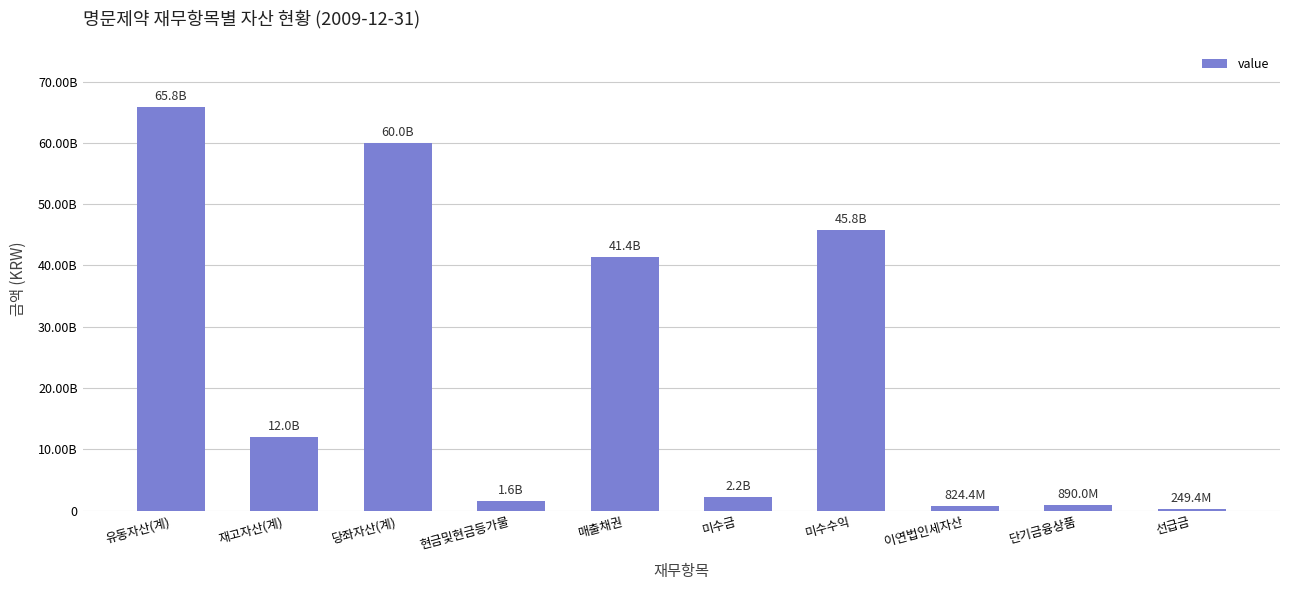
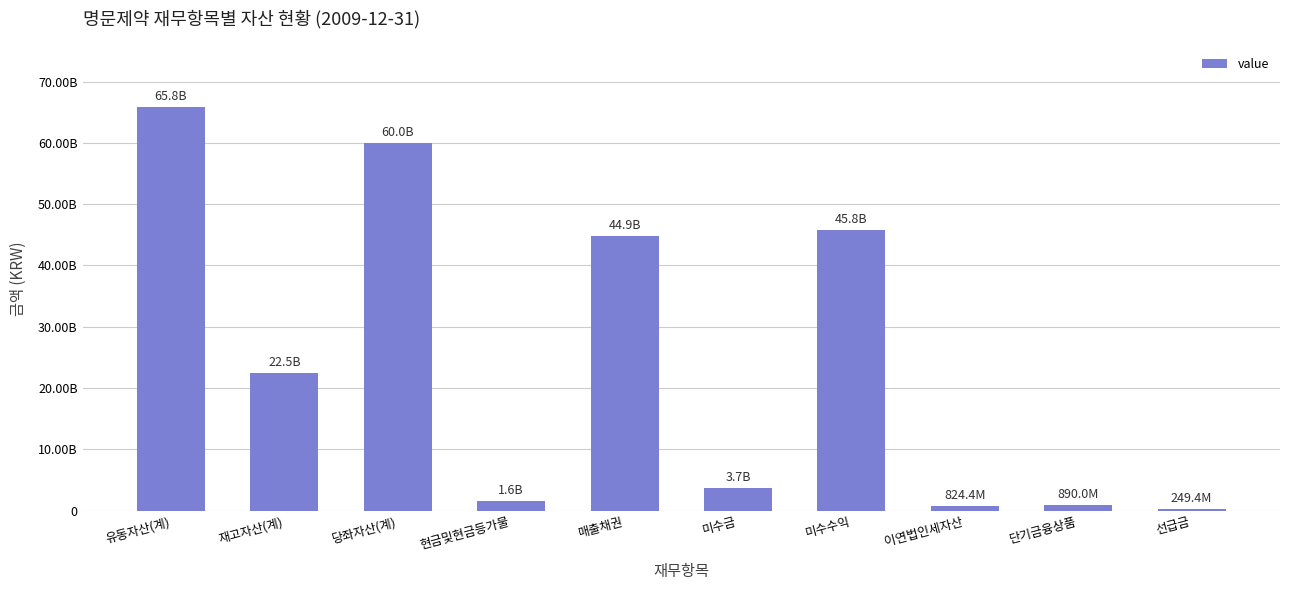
  {
    "유동자산(계)": "65.8B",
-   "재고자산(계)": "12.0B",
+   "재고자산(계)": "22.5B",
    "당좌자산(계)": "60.0B",
    "현금및현금등가물": "1.6B",
-   "매출채권": "41.4B",
-   "미수금": "2.2B",
+   "매출채권": "44.9B",
+   "미수금": "3.7B",
    "미수수익": "45.8B",
    "이연법인세자산": "824.4M",
    "단기금융상품": "890.0M",
    "선급금": "249.4M"
  }
